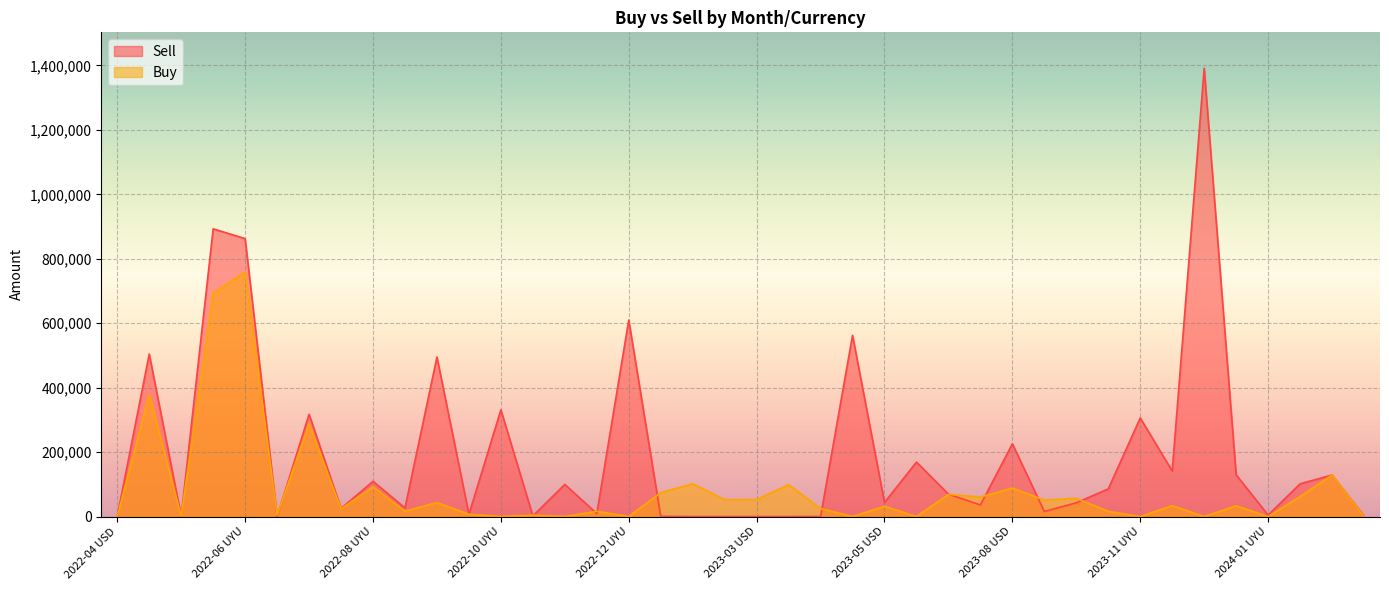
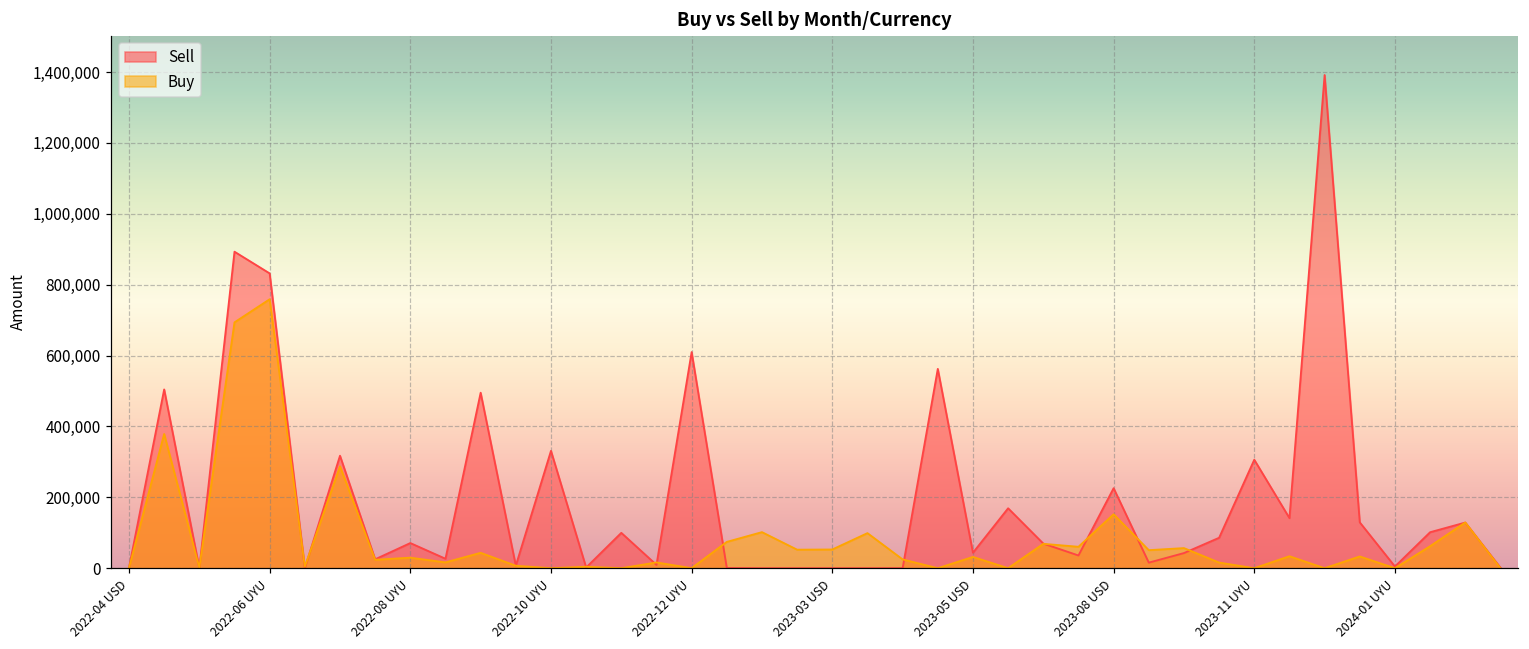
  {
    "Sell": {
-     "2022-06 UYU": "860,000",
-     "2022-08 UYU": "110,000",
+     "2022-06 UYU": "830,000",
+     "2022-08 UYU": "70,000",
      "2022-10 UYU": "330,000",
      "2022-12 UYU": "610,000",
      "2023-03 USD": "0",
      "2023-05 USD": "40,000",
      "2023-08 USD": "230,000",
      "2023-11 UYU": "310,000"
    },
    "Buy": {
      "2022-06 UYU": "760,000",
-     "2022-08 UYU": "90,000",
+     "2022-08 UYU": "30,000",
      "2022-10 UYU": "0",
      "2022-12 UYU": "0",
      "2023-03 USD": "50,000",
      "2023-05 USD": "30,000",
-     "2023-08 USD": "90,000",
+     "2023-08 USD": "150,000",
      "2023-11 UYU": "0"
    }
  }
